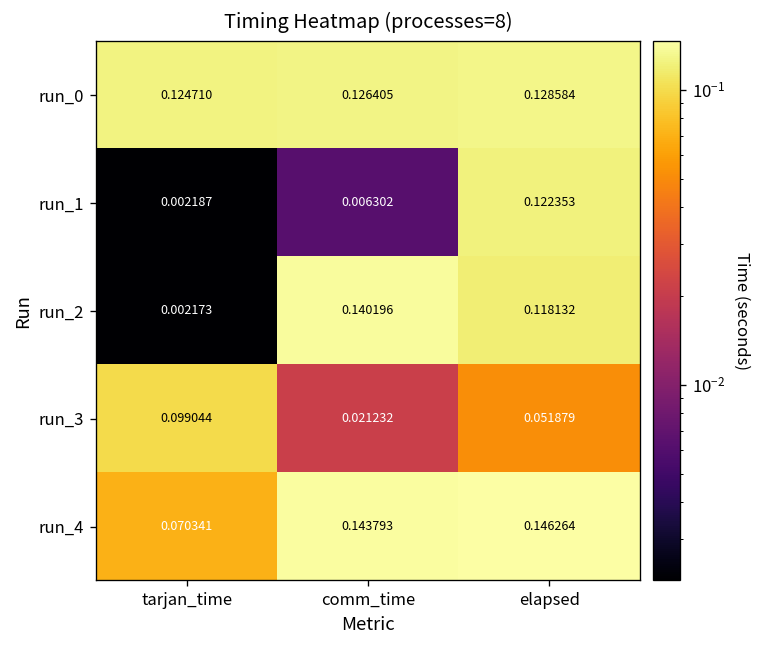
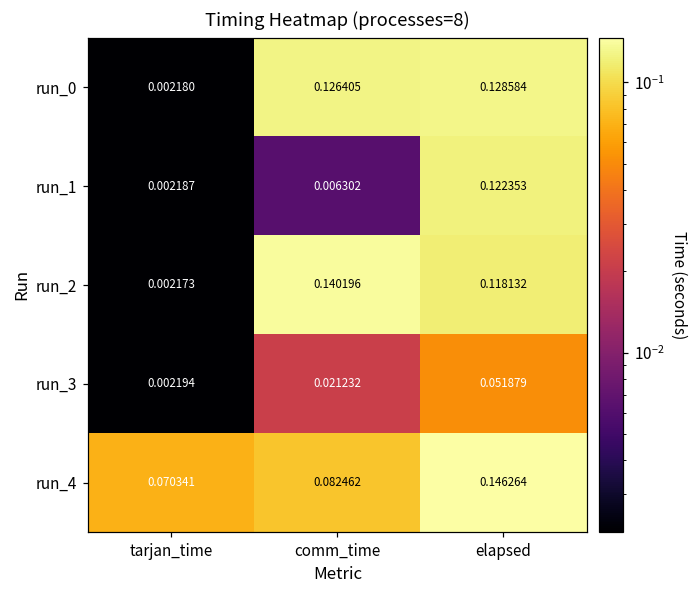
  {
    "run_0": {
-     "tarjan_time": 0.124710,
+     "tarjan_time": 0.002180,
      "comm_time": 0.126405,
      "elapsed": 0.128584
    },
    "run_1": {
      "tarjan_time": 0.002187,
      "comm_time": 0.006302,
      "elapsed": 0.122353
    },
    "run_2": {
      "tarjan_time": 0.002173,
      "comm_time": 0.140196,
      "elapsed": 0.118132
    },
    "run_3": {
-     "tarjan_time": 0.099044,
+     "tarjan_time": 0.002194,
      "comm_time": 0.021232,
      "elapsed": 0.051879
    },
    "run_4": {
      "tarjan_time": 0.070341,
-     "comm_time": 0.143793,
+     "comm_time": 0.082462,
      "elapsed": 0.146264
    }
  }
